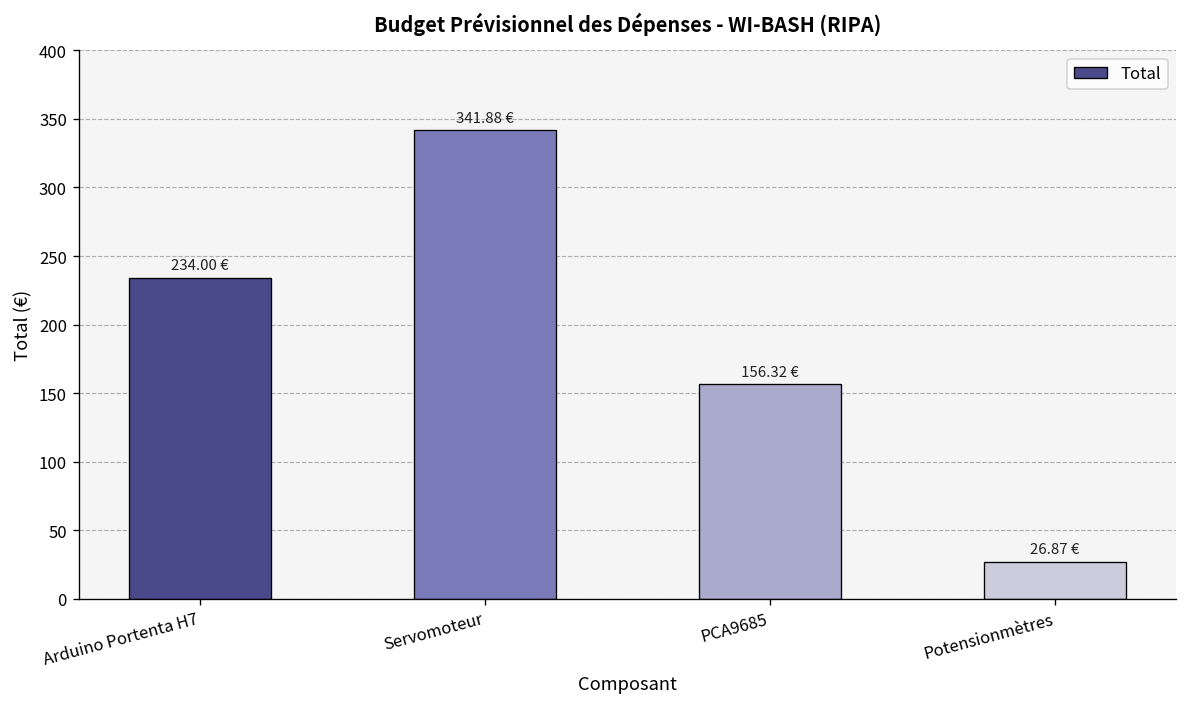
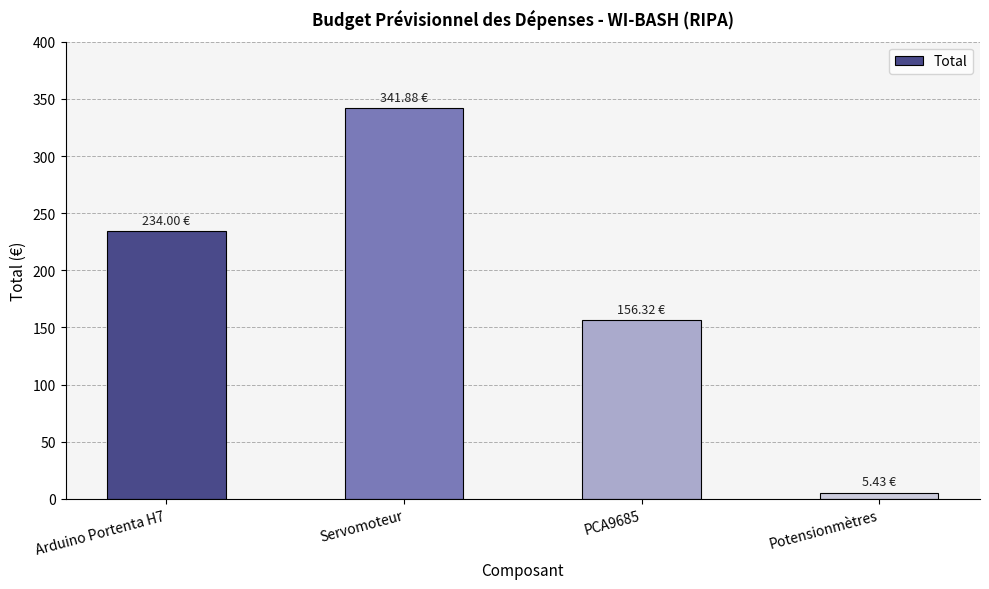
  {
    "Arduino Portenta H7": 234.00,
    "Servomoteur": 341.88,
    "PCA9685": 156.32,
-   "Potensionmètres": 26.87
+   "Potensionmètres": 5.43
  }
